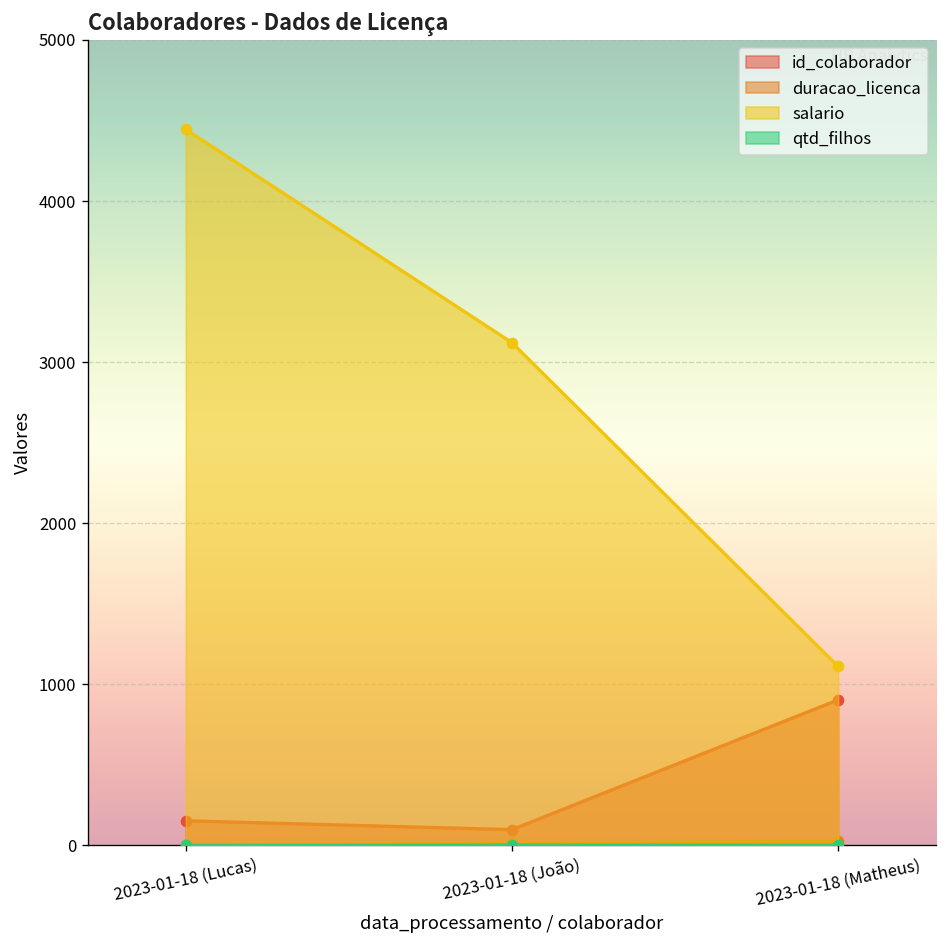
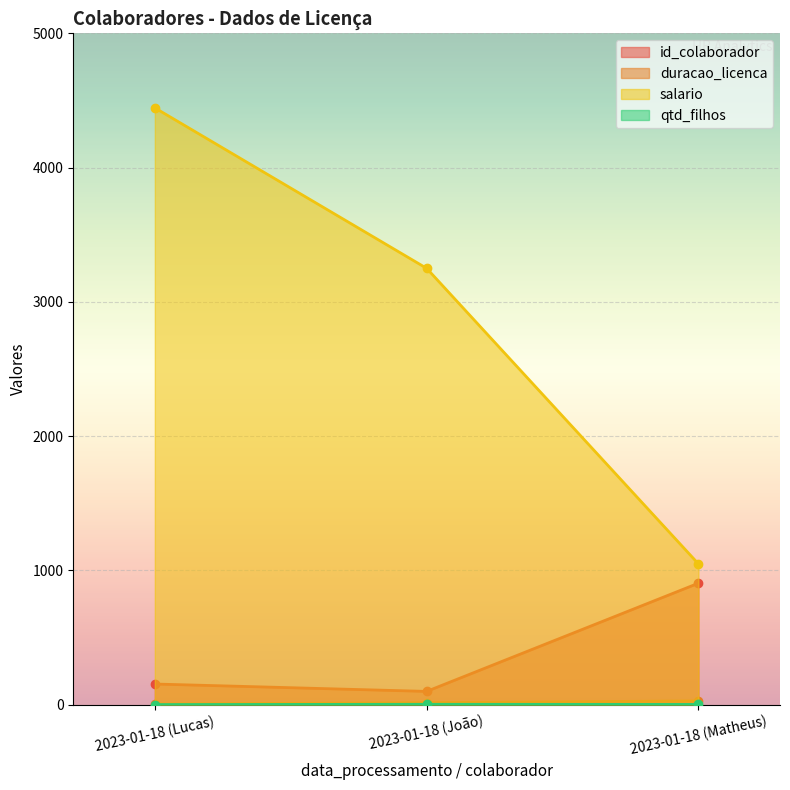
  {
    "salario": {
      "2023-01-18 (Lucas)": 4440,
-     "2023-01-18 (João)": 3120,
-     "2023-01-18 (Matheus)": 1110
+     "2023-01-18 (João)": 3250,
+     "2023-01-18 (Matheus)": 1050
    },
    "qtd_filhos": {
      "2023-01-18 (Matheus)": 0
    }
  }
